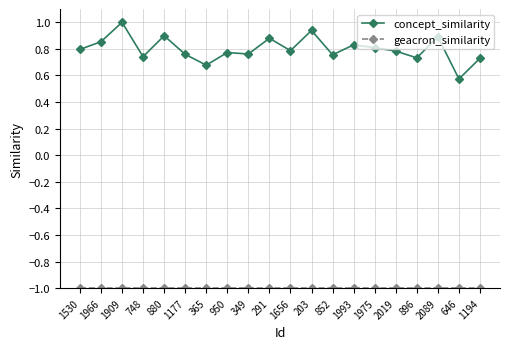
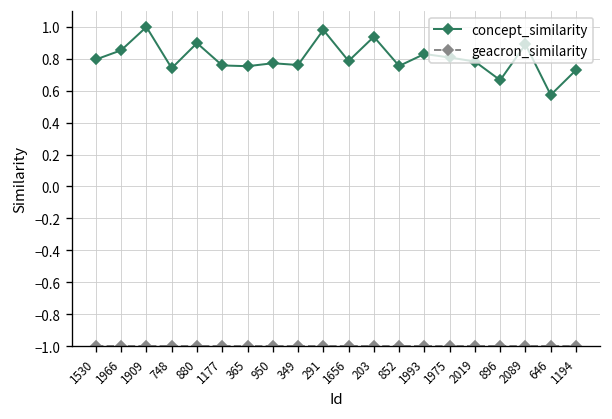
  {
    "concept_similarity": {
      "1530": 0.80,
      "1966": 0.85,
      "1909": 1.00,
      "748": 0.74,
      "880": 0.90,
      "1177": 0.76,
-     "365": 0.68,
+     "365": 0.75,
      "950": 0.77,
      "349": 0.76,
-     "291": 0.88,
+     "291": 0.98,
      "1656": 0.79,
      "203": 0.94,
      "852": 0.76,
      "1993": 0.83,
      "2019": 0.78,
-     "896": 0.73,
+     "896": 0.67,
      "646": 0.57,
      "1194": 0.73
    },
    "geacron_similarity": {
      "1530": -1.00,
      "1966": -1.00,
      "1909": -1.00,
      "748": -1.00,
      "880": -1.00,
      "1177": -1.00,
      "365": -1.00,
      "950": -1.00,
      "349": -1.00,
      "291": -1.00,
      "1656": -1.00,
      "203": -1.00,
      "852": -1.00,
      "1993": -1.00,
      "1975": -1.00,
      "2019": -1.00,
      "896": -1.00,
      "2089": -1.00,
      "646": -1.00,
      "1194": -1.00
    }
  }
